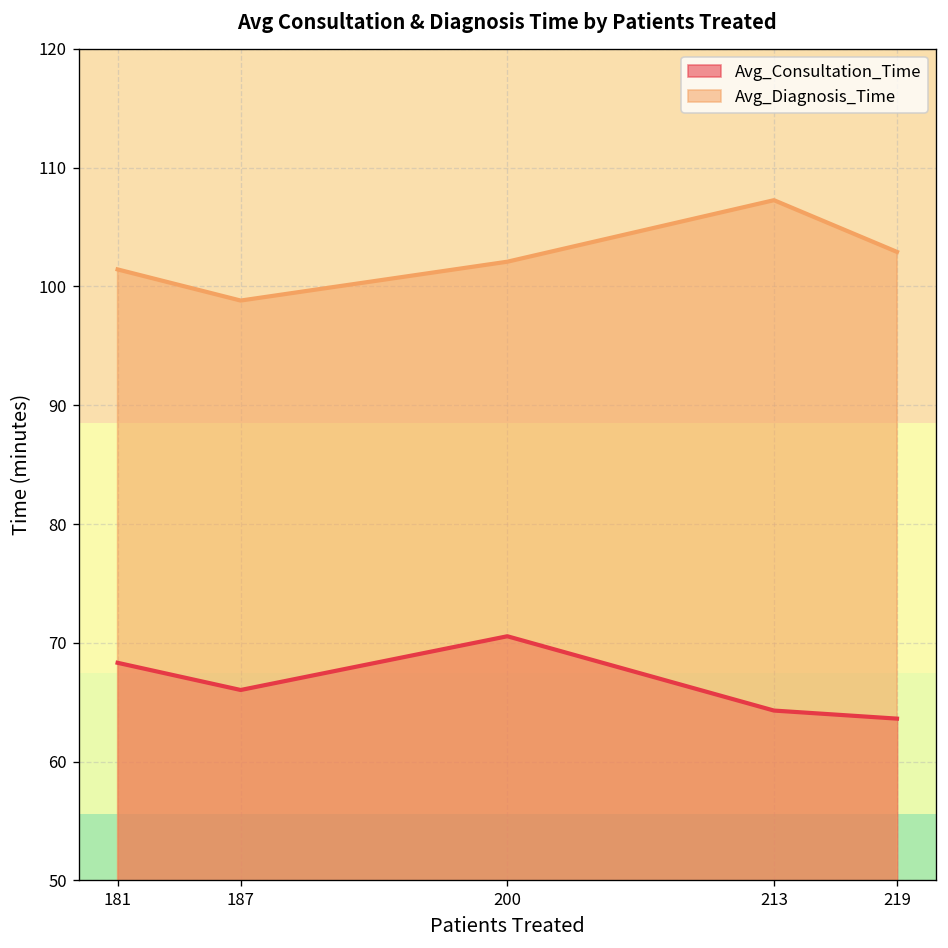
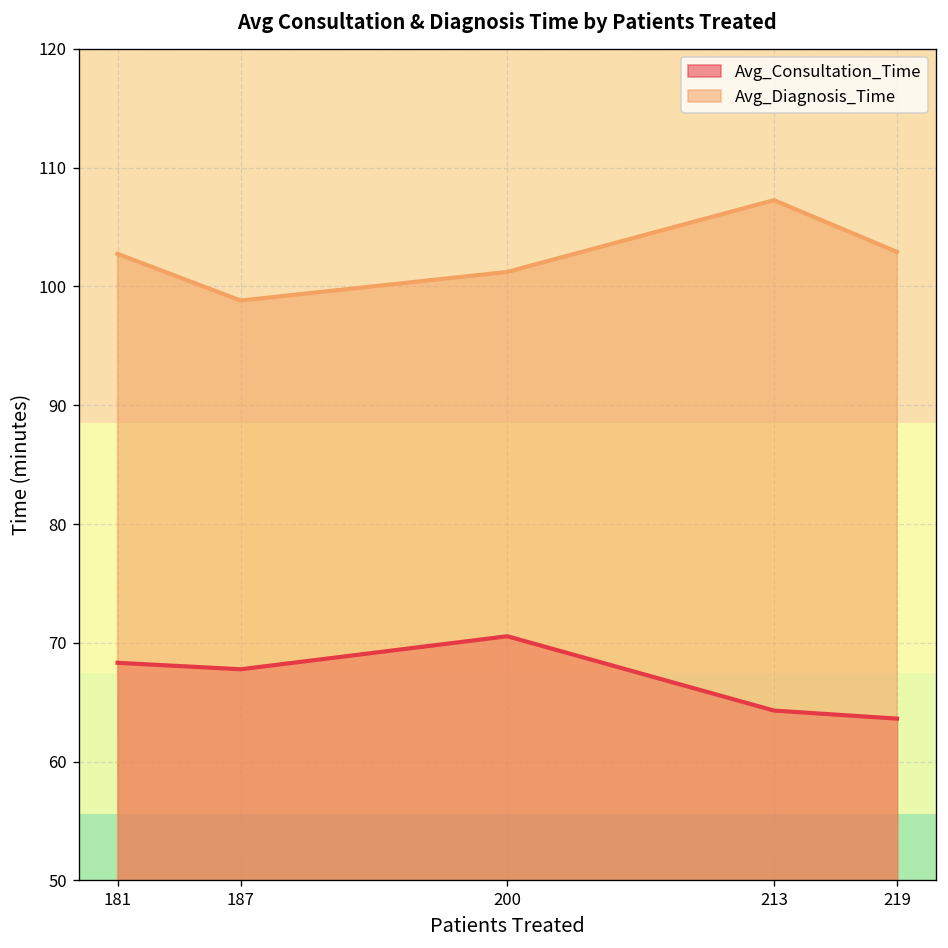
  {
    "Avg_Consultation_Time": {
      "181": 68,
-     "187": 66,
+     "187": 68,
      "200": 71,
      "213": 64,
      "219": 64
    },
    "Avg_Diagnosis_Time": {
-     "181": 101,
+     "181": 103,
      "187": 99,
-     "200": 102,
+     "200": 101,
      "213": 107,
      "219": 103
    }
  }
